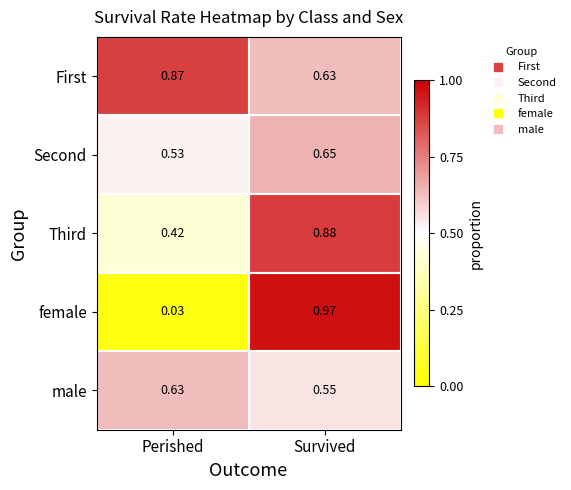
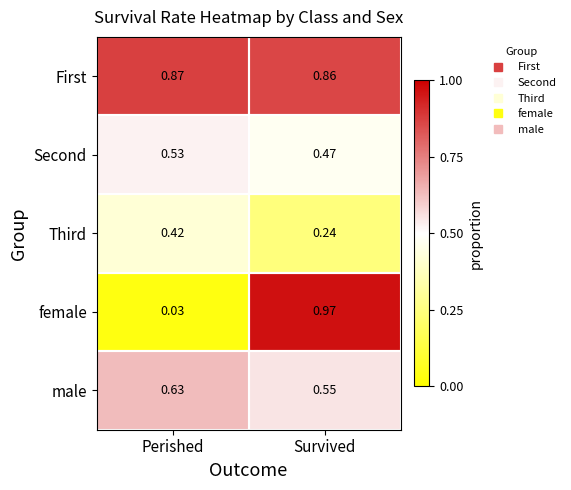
  {
    "First": {
      "Perished": 0.87,
-     "Survived": 0.63
+     "Survived": 0.86
    },
    "Second": {
      "Perished": 0.53,
-     "Survived": 0.65
+     "Survived": 0.47
    },
    "Third": {
      "Perished": 0.42,
-     "Survived": 0.88
+     "Survived": 0.24
    },
    "female": {
      "Perished": 0.03,
      "Survived": 0.97
    },
    "male": {
      "Perished": 0.63,
      "Survived": 0.55
    }
  }
